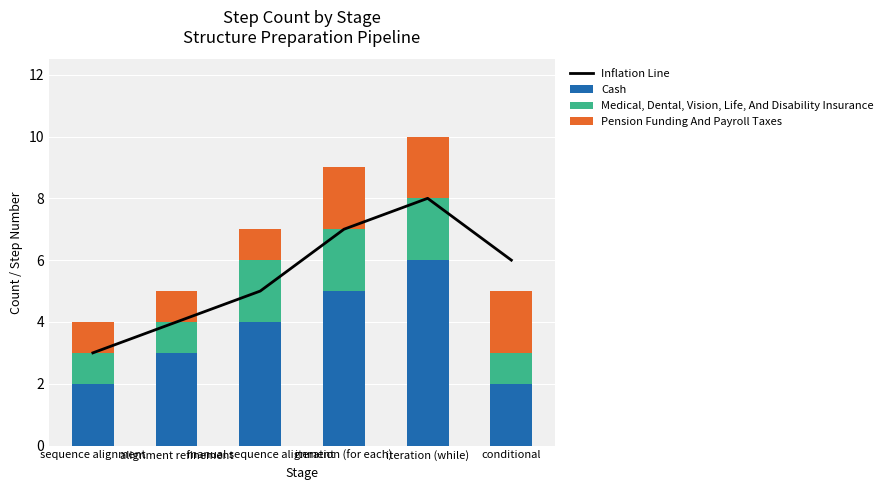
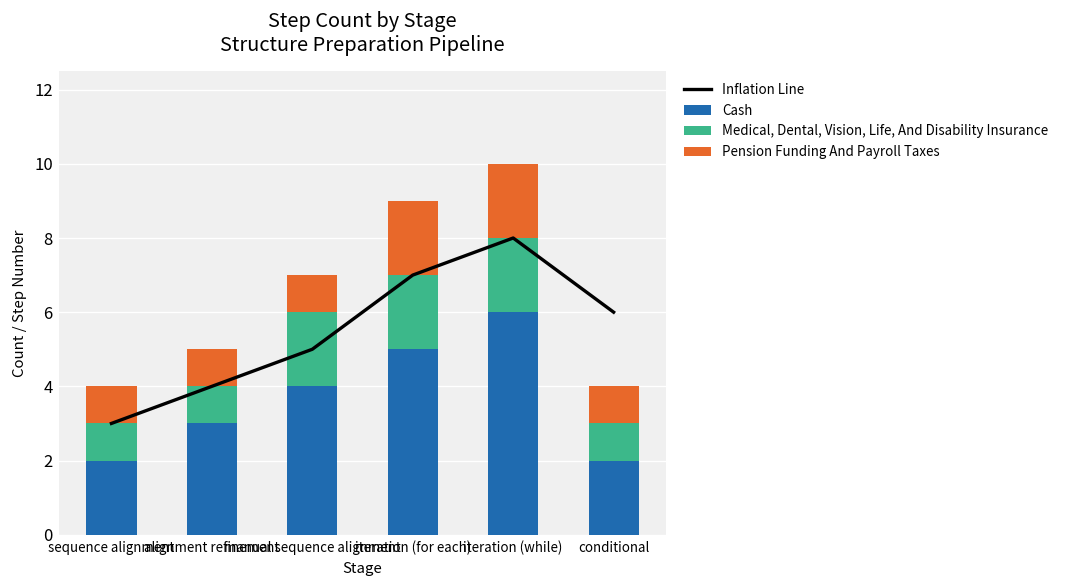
  {
    "Cash": {
      "iteration (while)": 6,
      "conditional": 2
    },
    "Inflation Line": {
      "iteration (while)": 8,
      "conditional": 6
    },
    "Pension Funding And Payroll Taxes": {
      "iteration (while)": 2,
-     "conditional": 2
+     "conditional": 1
    }
  }
